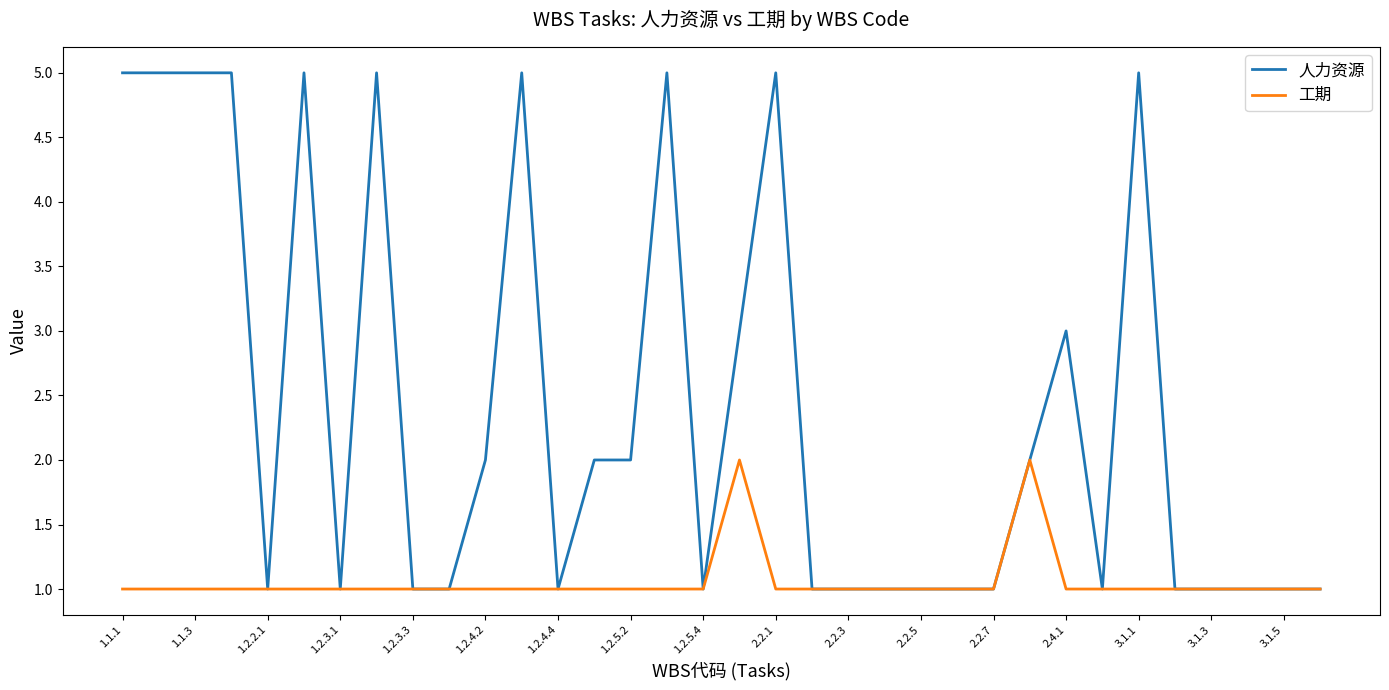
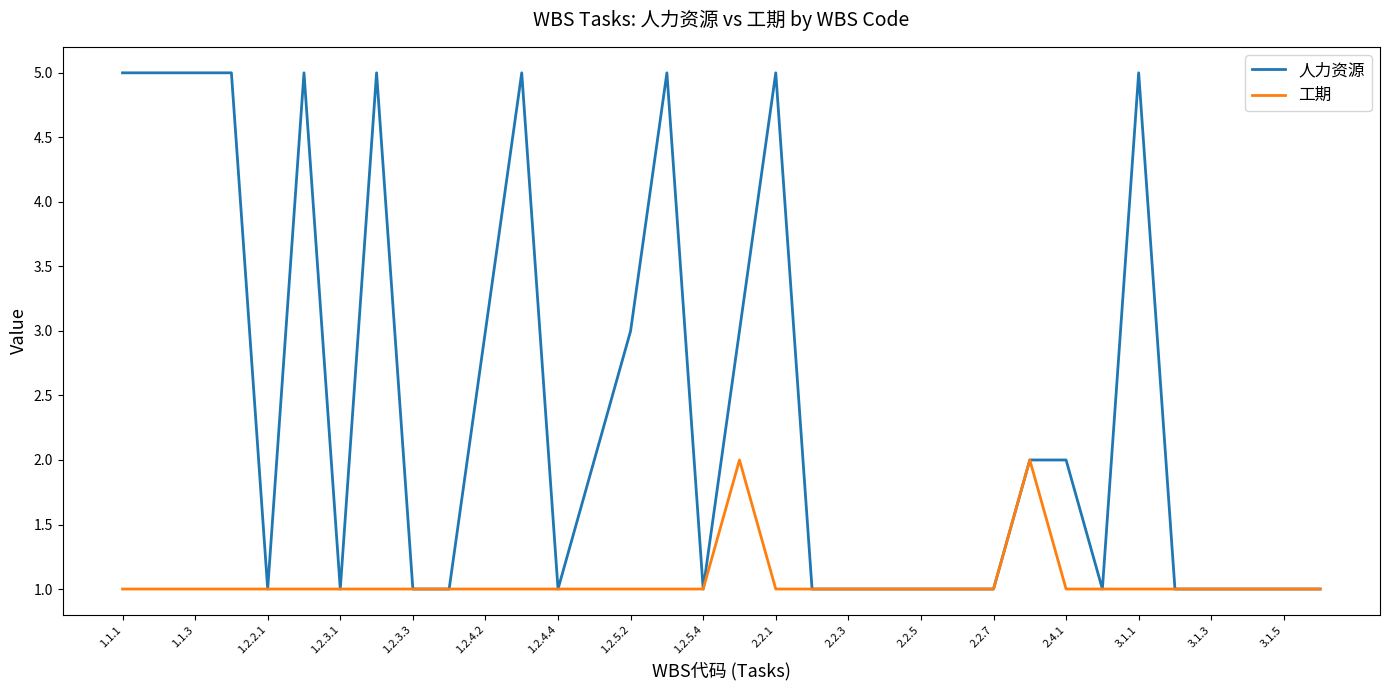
  {
    "人力资源": {
      "1.1.1": 5,
      "1.1.3": 5,
-     "1.2.4.2": 2,
-     "1.2.5.2": 2,
+     "1.2.4.2": 3,
+     "1.2.5.2": 3,
      "2.2.1": 5,
-     "2.4.1": 3,
+     "2.4.1": 2,
      "3.1.1": 5
    },
    "工期": {
      "1.1.1": 1,
      "1.1.3": 1,
      "1.2.4.2": 1,
      "1.2.5.2": 1,
      "2.2.1": 1,
      "2.4.1": 1,
      "3.1.1": 1
    }
  }
